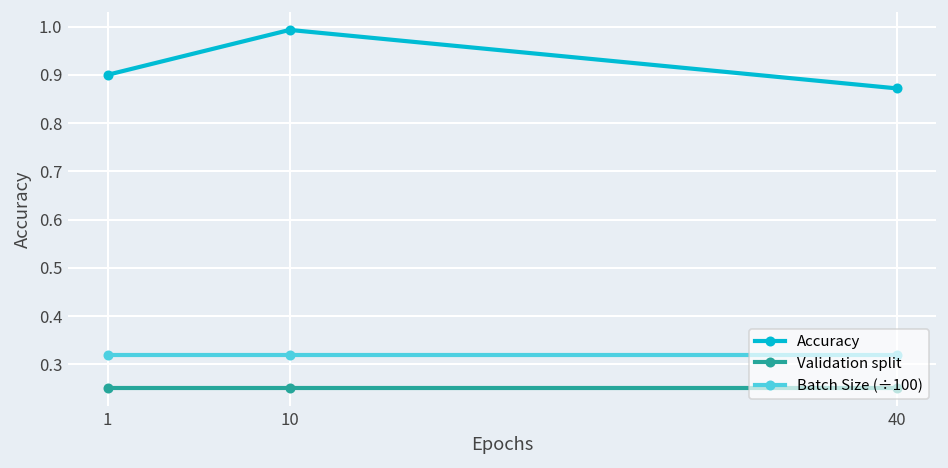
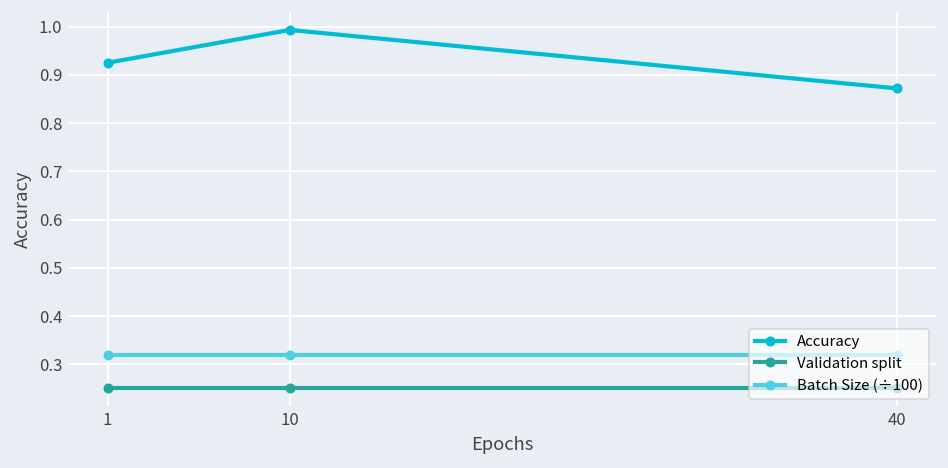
  {
    "Accuracy": {
-     "1": 0.90,
+     "1": 0.93,
      "10": 0.99,
      "40": 0.87
    },
    "Validation split": {
      "1": 0.25,
      "10": 0.25
    },
    "Batch Size (÷100)": {
      "1": 0.32,
      "10": 0.32
    }
  }
